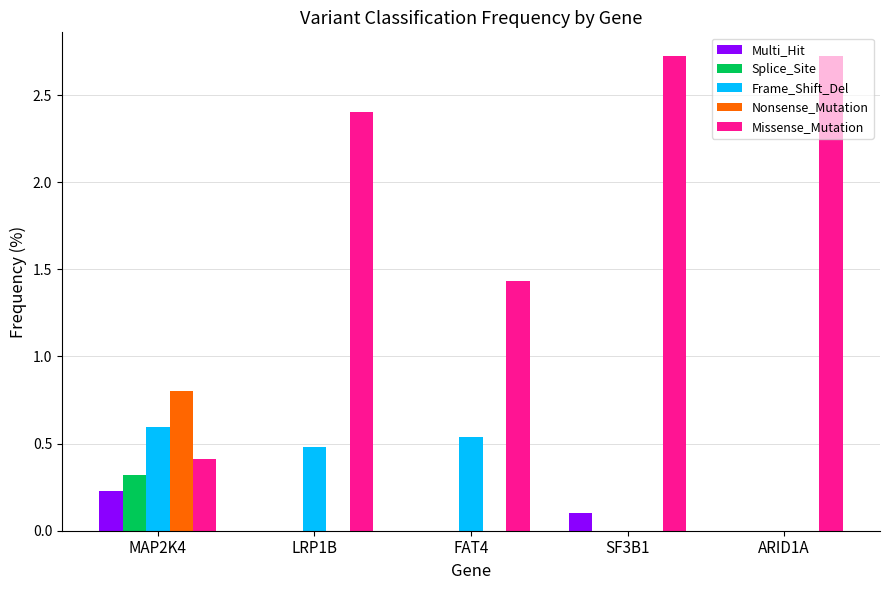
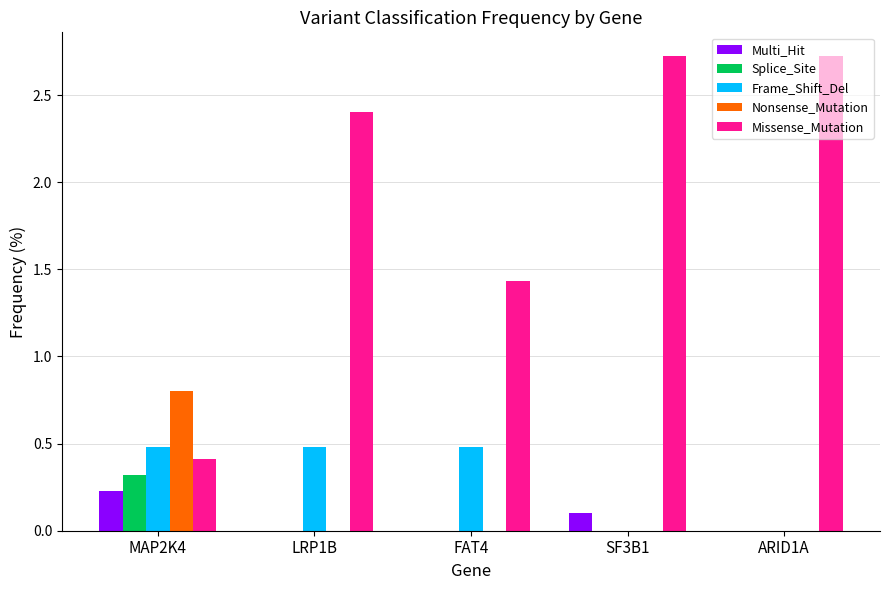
  {
    "Multi_Hit": {
      "MAP2K4": 0.23,
      "LRP1B": 0.00,
      "FAT4": 0.00,
      "SF3B1": 0.10,
      "ARID1A": 0.00
    },
    "Splice_Site": {
      "MAP2K4": 0.32,
      "LRP1B": 0.00,
      "FAT4": 0.00,
      "SF3B1": 0.00,
      "ARID1A": 0.00
    },
    "Frame_Shift_Del": {
-     "MAP2K4": 0.60,
+     "MAP2K4": 0.48,
      "LRP1B": 0.48,
-     "FAT4": 0.54,
+     "FAT4": 0.48,
      "SF3B1": 0.00,
      "ARID1A": 0.00
    },
    "Nonsense_Mutation": {
      "MAP2K4": 0.80,
      "LRP1B": 0.00,
      "FAT4": 0.00,
      "SF3B1": 0.00,
      "ARID1A": 0.00
    },
    "Missense_Mutation": {
      "MAP2K4": 0.41,
      "LRP1B": 2.40,
      "FAT4": 1.44,
      "SF3B1": 2.72
    }
  }
